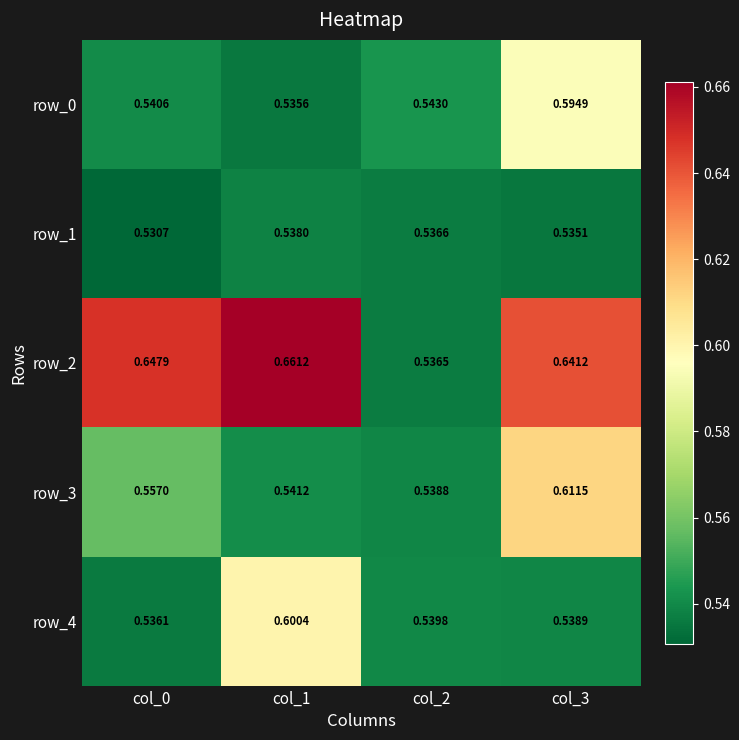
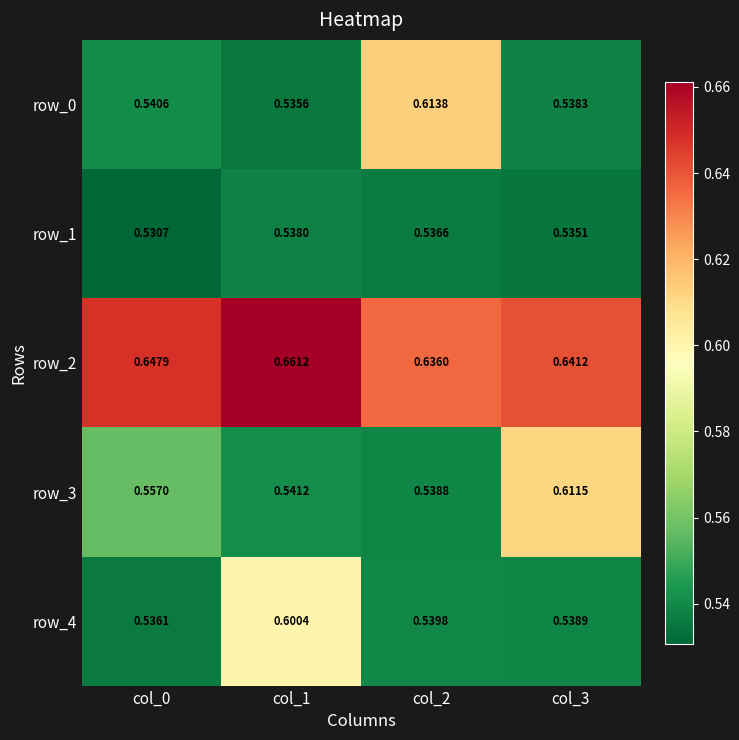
  {
    "row_0": {
      "col_0": 0.5406,
      "col_1": 0.5356,
-     "col_2": 0.5430,
-     "col_3": 0.5949
+     "col_2": 0.6138,
+     "col_3": 0.5383
    },
    "row_1": {
      "col_0": 0.5307,
      "col_1": 0.5380,
      "col_2": 0.5366,
      "col_3": 0.5351
    },
    "row_2": {
      "col_0": 0.6479,
      "col_1": 0.6612,
-     "col_2": 0.5365,
+     "col_2": 0.6360,
      "col_3": 0.6412
    },
    "row_3": {
      "col_0": 0.5570,
      "col_1": 0.5412,
      "col_2": 0.5388,
      "col_3": 0.6115
    },
    "row_4": {
      "col_0": 0.5361,
      "col_1": 0.6004,
      "col_2": 0.5398,
      "col_3": 0.5389
    }
  }
